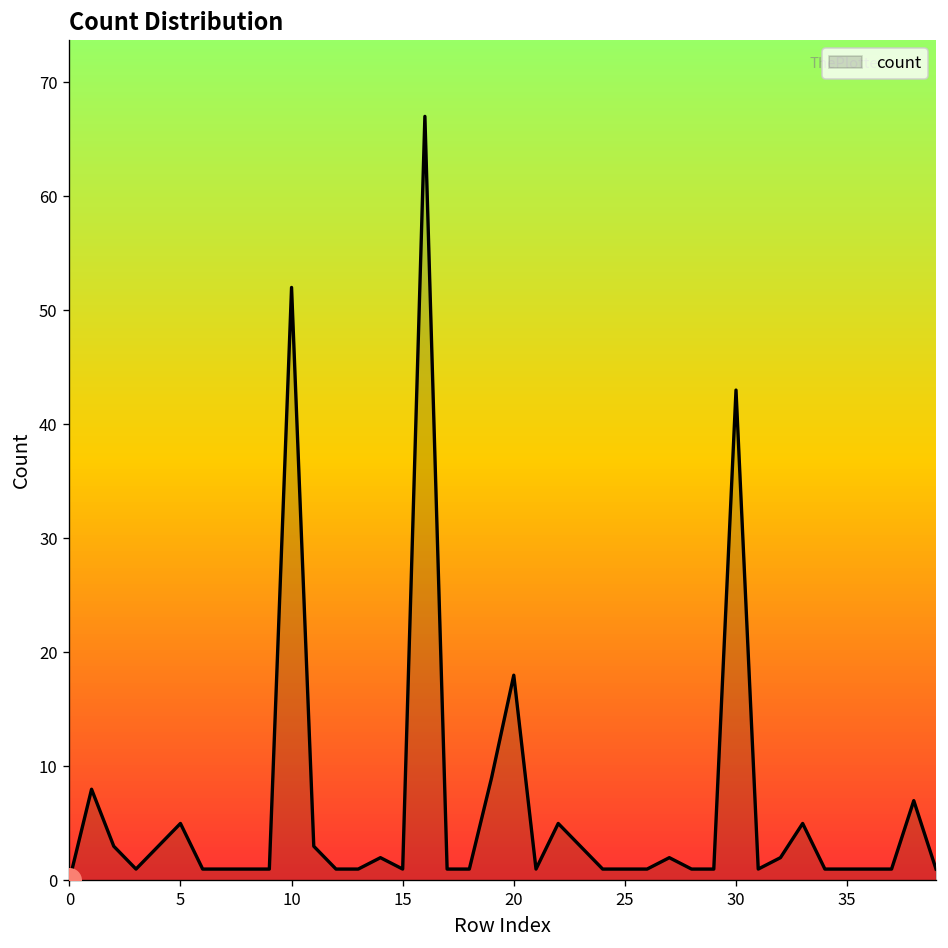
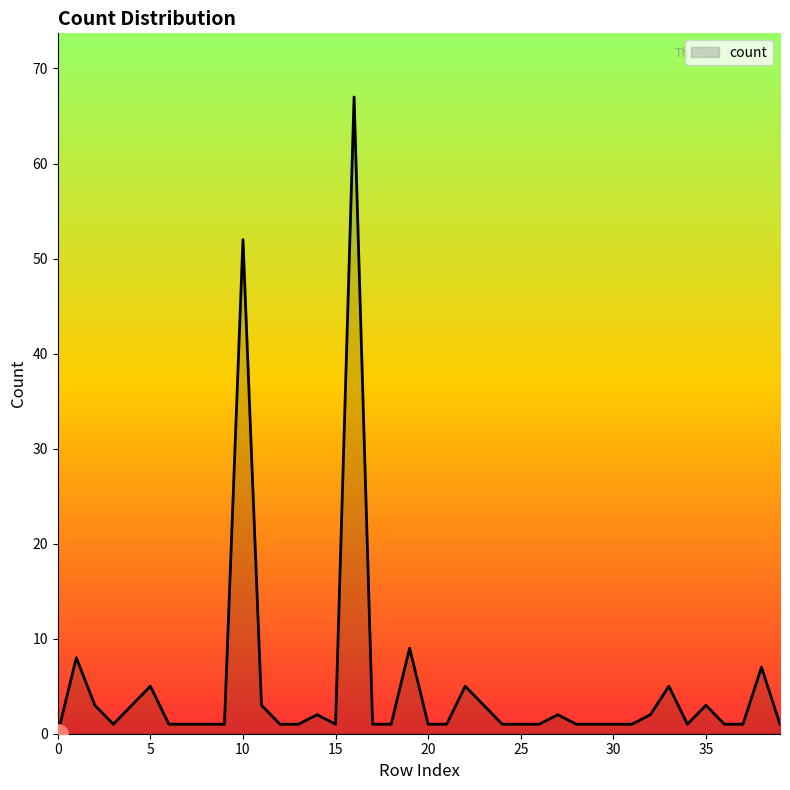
  {
    "count": {
      "5": 5,
      "10": 52,
      "15": 1,
-     "20": 18,
+     "20": 1,
      "25": 1,
-     "30": 43,
-     "35": 1
+     "30": 1,
+     "35": 3
    }
  }
